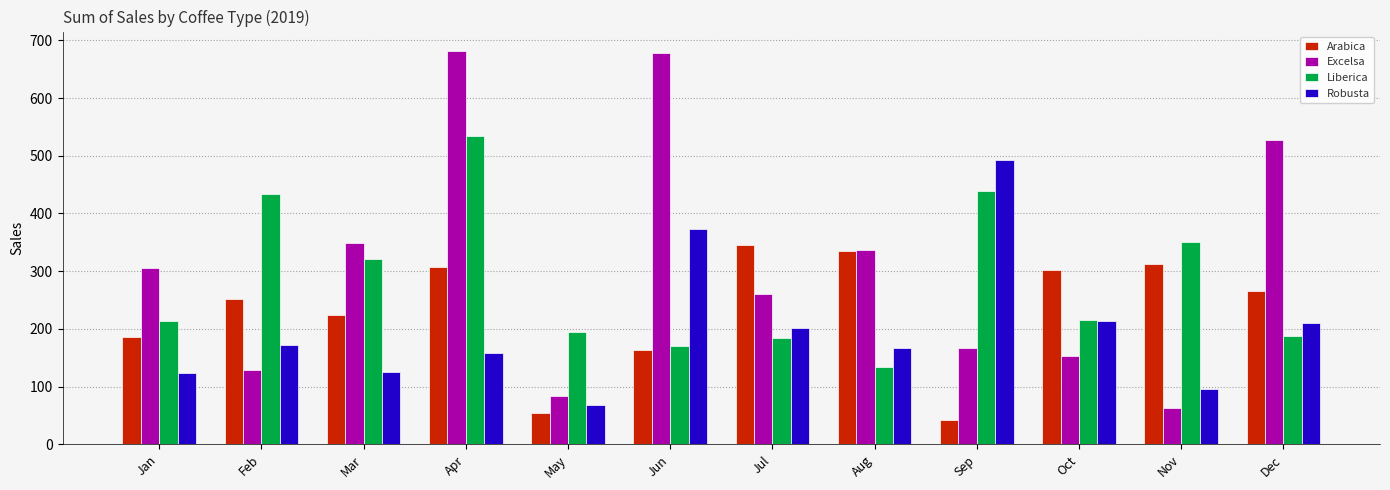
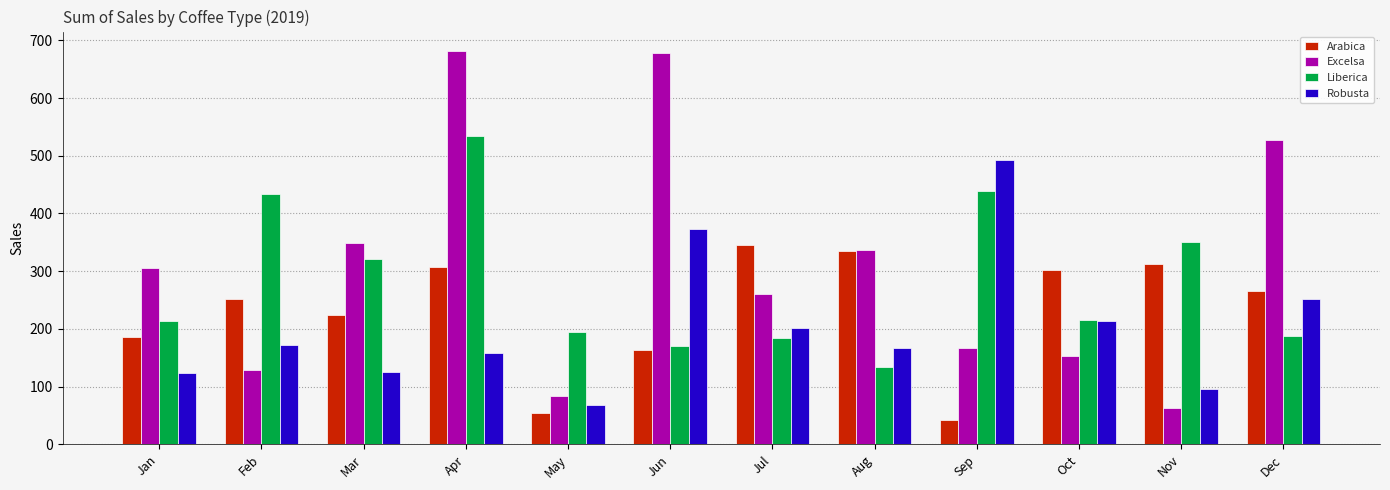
  {
    "Arabica": {
      "Jan": 190,
      "Feb": 250,
      "Mar": 220,
      "Apr": 310,
      "May": 50,
      "Jun": 160,
      "Jul": 350,
      "Aug": 330,
      "Sep": 40,
      "Oct": 300,
      "Nov": 310,
      "Dec": 270
    },
    "Excelsa": {
      "Jan": 310,
      "Feb": 130,
      "Mar": 350,
      "Apr": 680,
      "May": 80,
      "Jun": 680,
      "Jul": 260,
      "Aug": 340,
      "Sep": 170,
      "Oct": 150,
      "Nov": 60,
      "Dec": 530
    },
    "Liberica": {
      "Jan": 210,
      "Feb": 430,
      "Mar": 320,
      "Apr": 530,
      "May": 190,
      "Jun": 170,
      "Jul": 180,
      "Aug": 130,
      "Sep": 440,
      "Oct": 220,
      "Nov": 350,
      "Dec": 190
    },
    "Robusta": {
      "Jan": 120,
      "Feb": 170,
      "Mar": 130,
      "Apr": 160,
      "May": 70,
      "Jun": 370,
      "Jul": 200,
      "Aug": 170,
      "Sep": 490,
      "Oct": 210,
      "Nov": 100,
-     "Dec": 210
+     "Dec": 250
    }
  }
